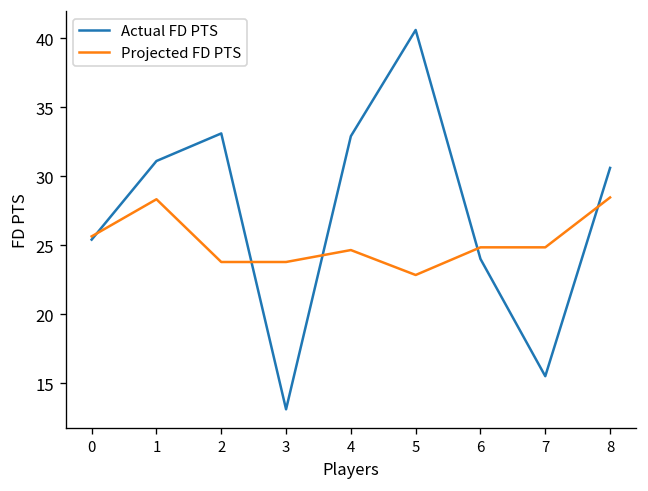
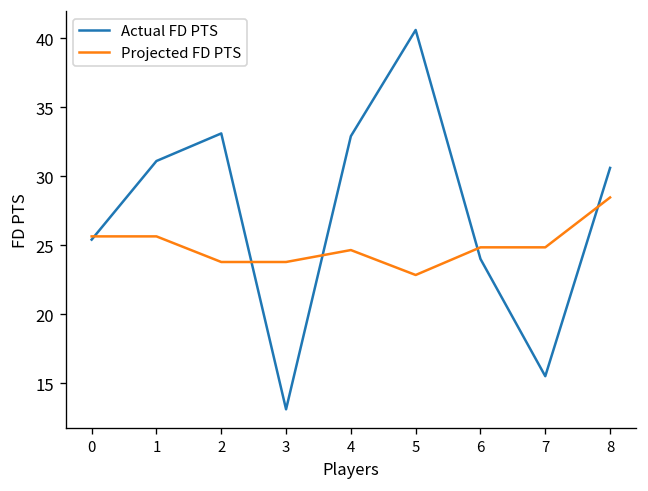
  {
    "Actual FD PTS": {
      "0": 25.4,
      "1": 31.1,
      "2": 33.1,
      "3": 13.1,
      "4": 32.9,
      "5": 40.6,
      "6": 24.0,
      "7": 15.5,
      "8": 30.6
    },
    "Projected FD PTS": {
      "0": 25.6,
-     "1": 28.3,
+     "1": 25.6,
      "2": 23.8,
      "3": 23.8,
      "4": 24.6,
      "5": 22.8,
      "6": 24.8,
      "7": 24.8,
      "8": 28.5
    }
  }
